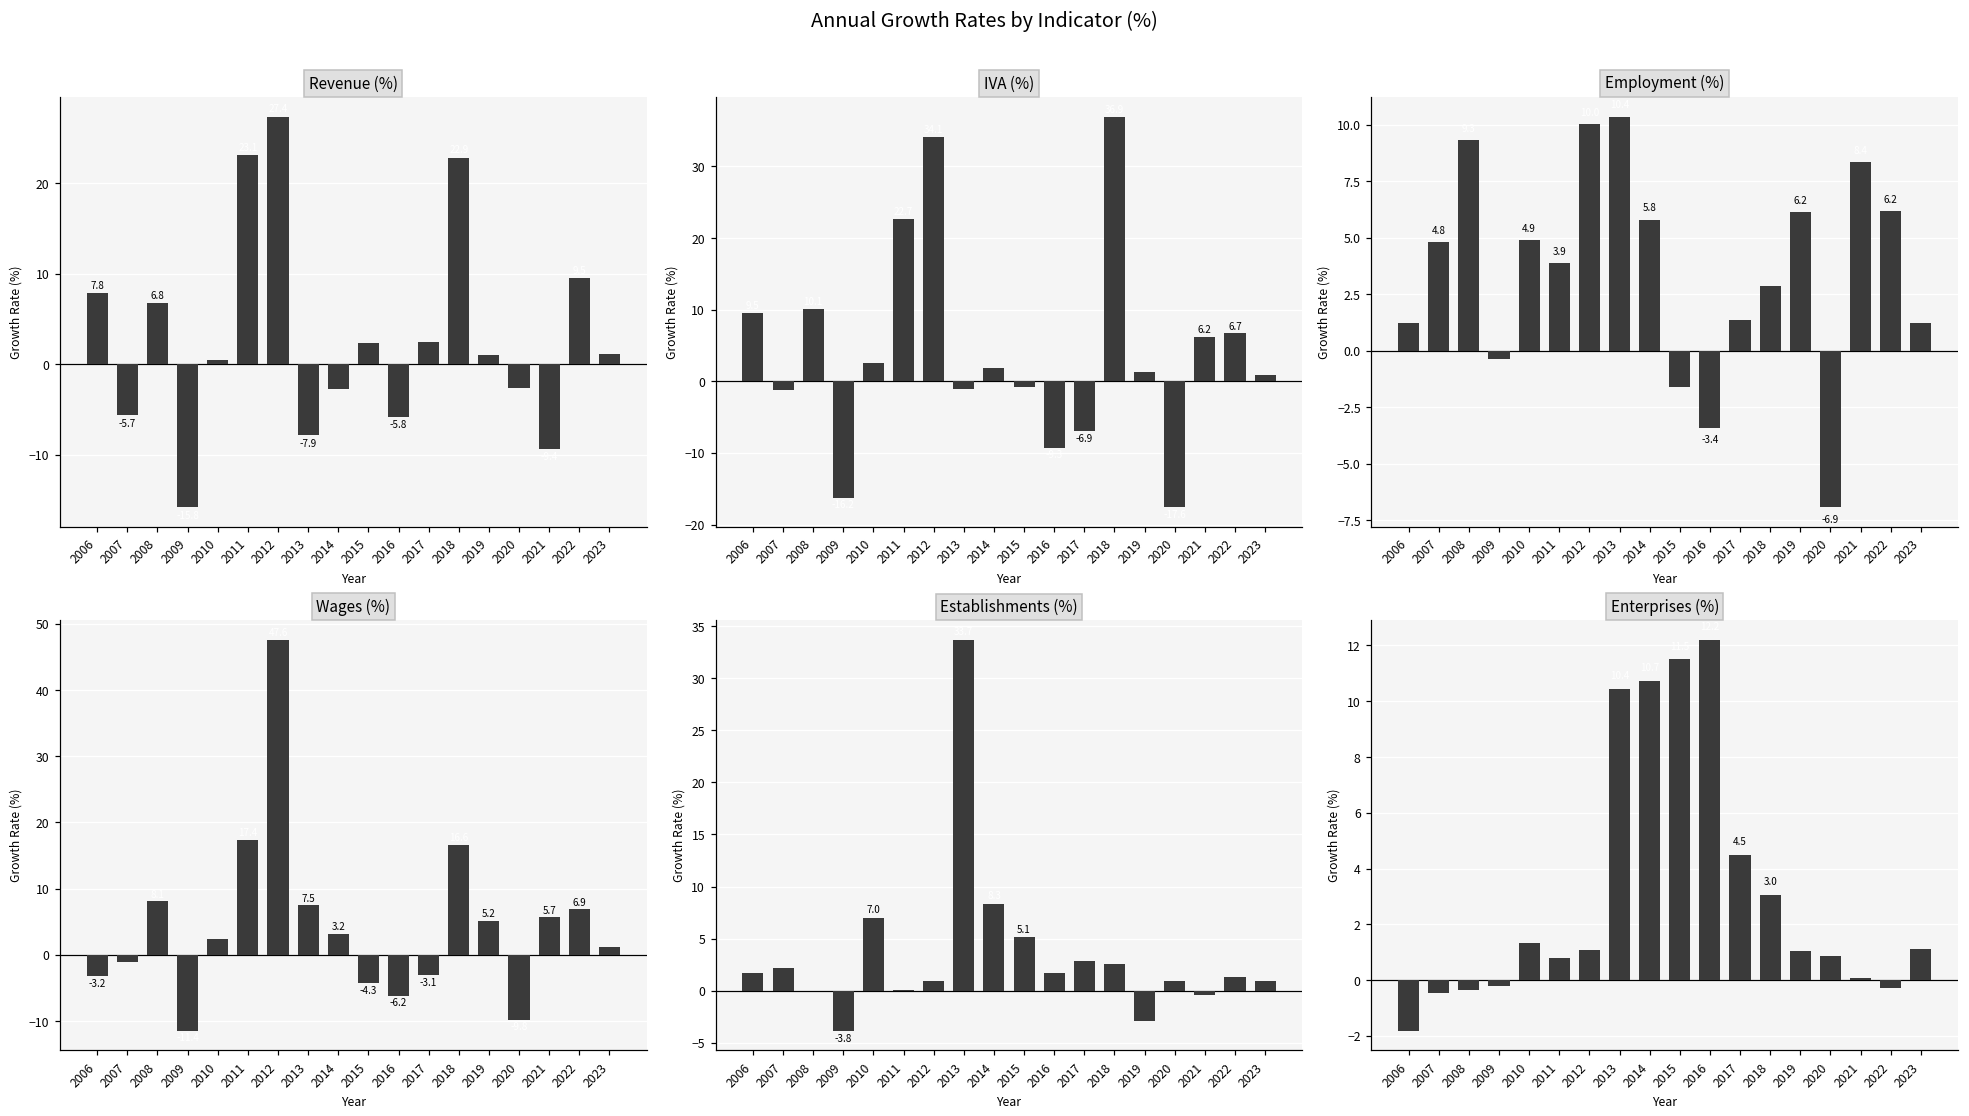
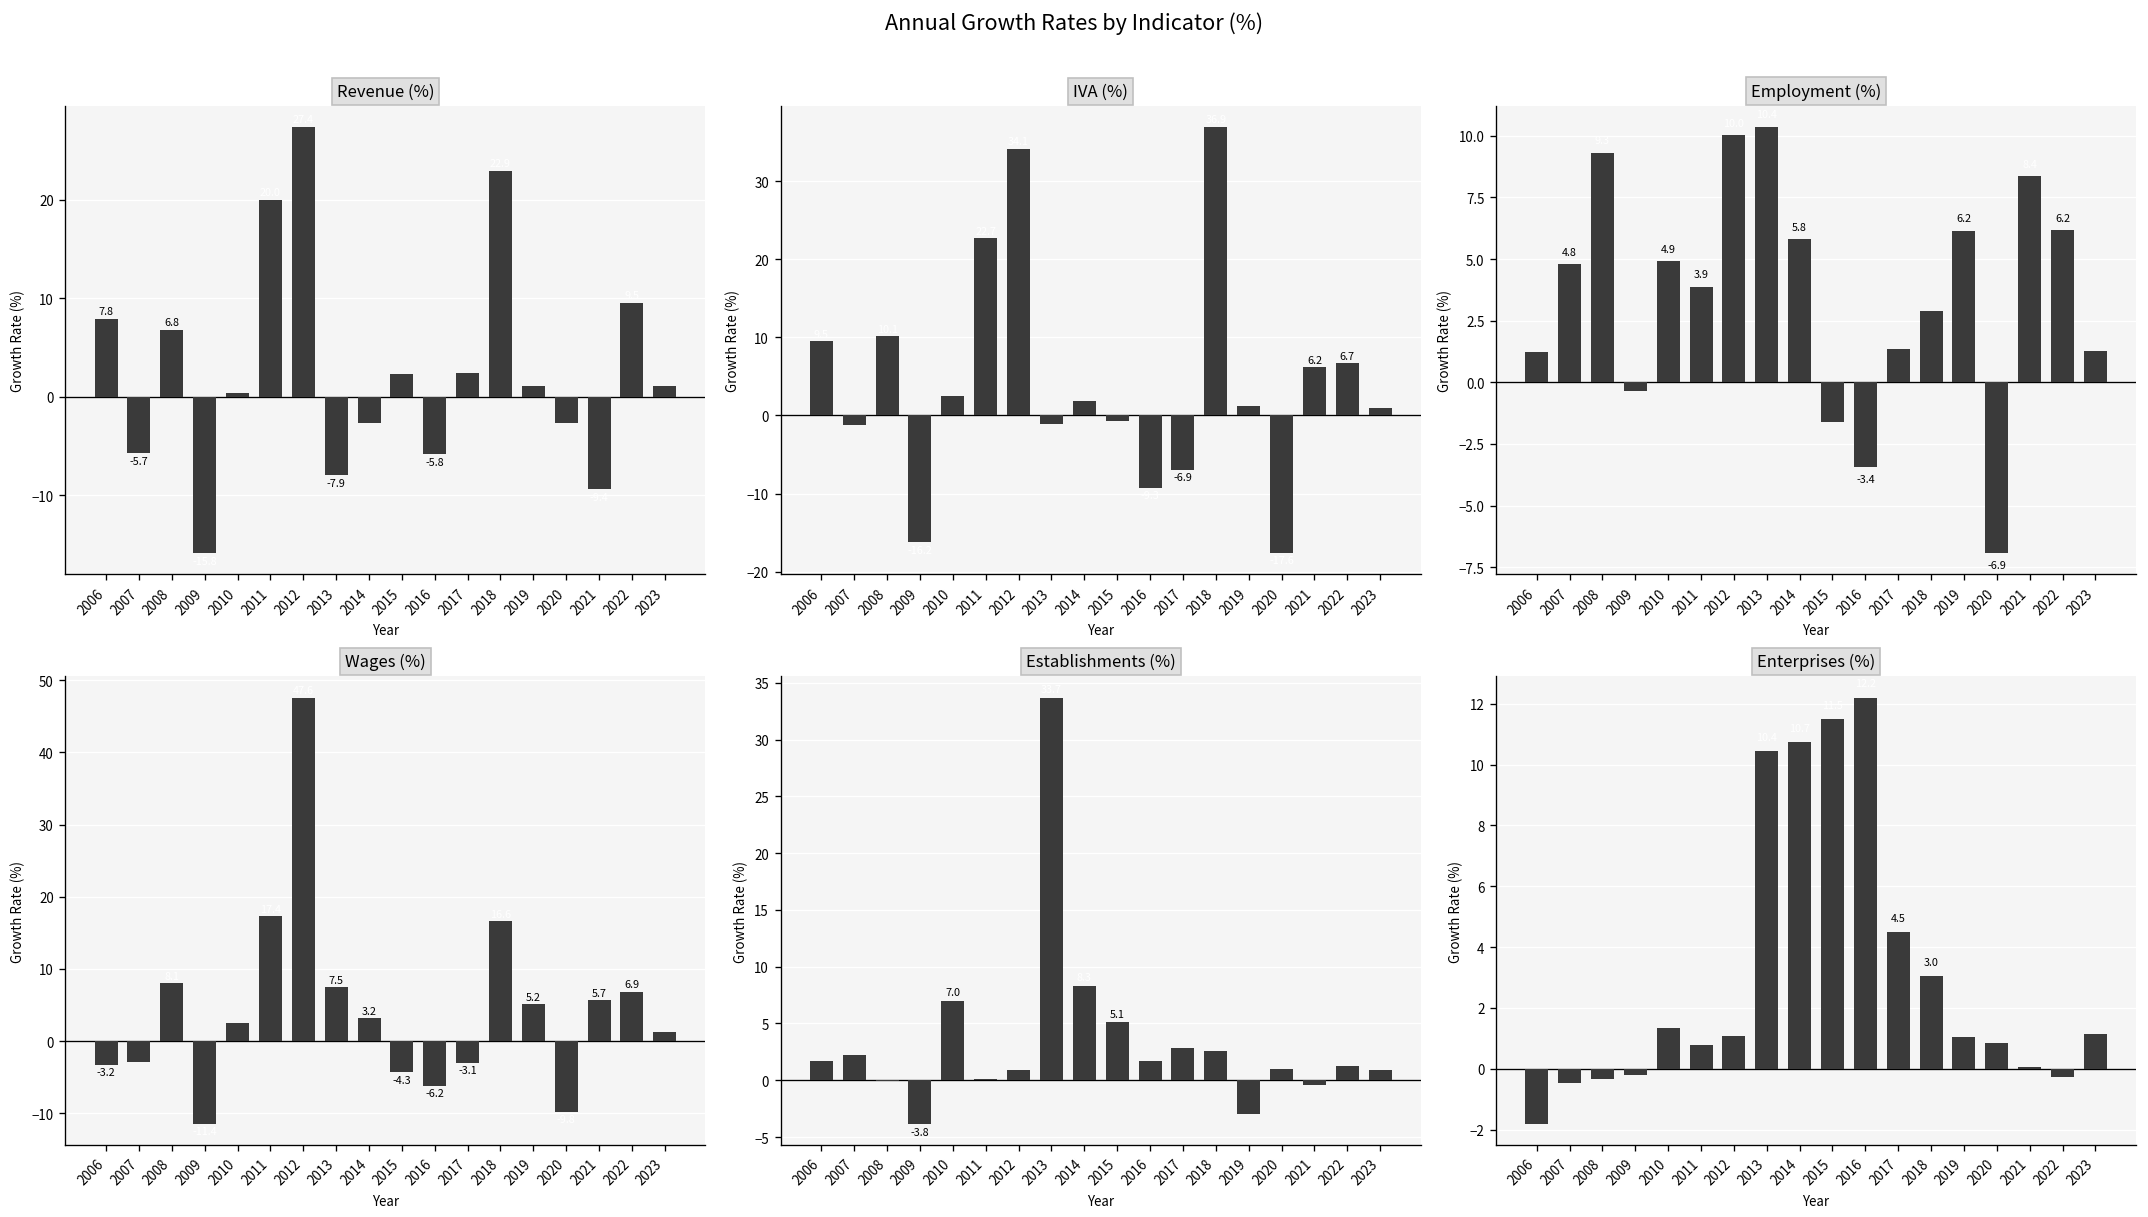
  {
    "Revenue (%)": {
      "2009": -16,
      "2010": 0,
-     "2011": 23,
+     "2011": 20,
      "2012": 27,
      "2014": -3,
      "2015": 2,
      "2017": 2,
      "2018": 23,
      "2019": 1,
      "2020": -3,
      "2021": -9,
      "2022": 10,
      "2023": 1
    },
    "IVA (%)": {
      "2017": -6.9,
      "2021": 6.2,
      "2022": 6.7
    },
    "Employment (%)": {
      "2007": 4.8,
      "2010": 4.9,
      "2011": 3.9,
      "2014": 5.8,
      "2016": -3.4,
      "2019": 6.2,
      "2020": -6.9,
      "2022": 6.2
    },
    "Wages (%)": {
-     "2007": -1,
+     "2007": -3,
      "2008": 8,
      "2009": -11,
      "2010": 2,
      "2011": 17,
      "2012": 48,
      "2018": 17,
      "2020": -10,
      "2023": 1
    },
    "Establishments (%)": {
      "2009": -3.8,
      "2010": 7.0,
      "2015": 5.1
    },
    "Enterprises (%)": {
      "2017": 4.5,
      "2018": 3.0
    }
  }
